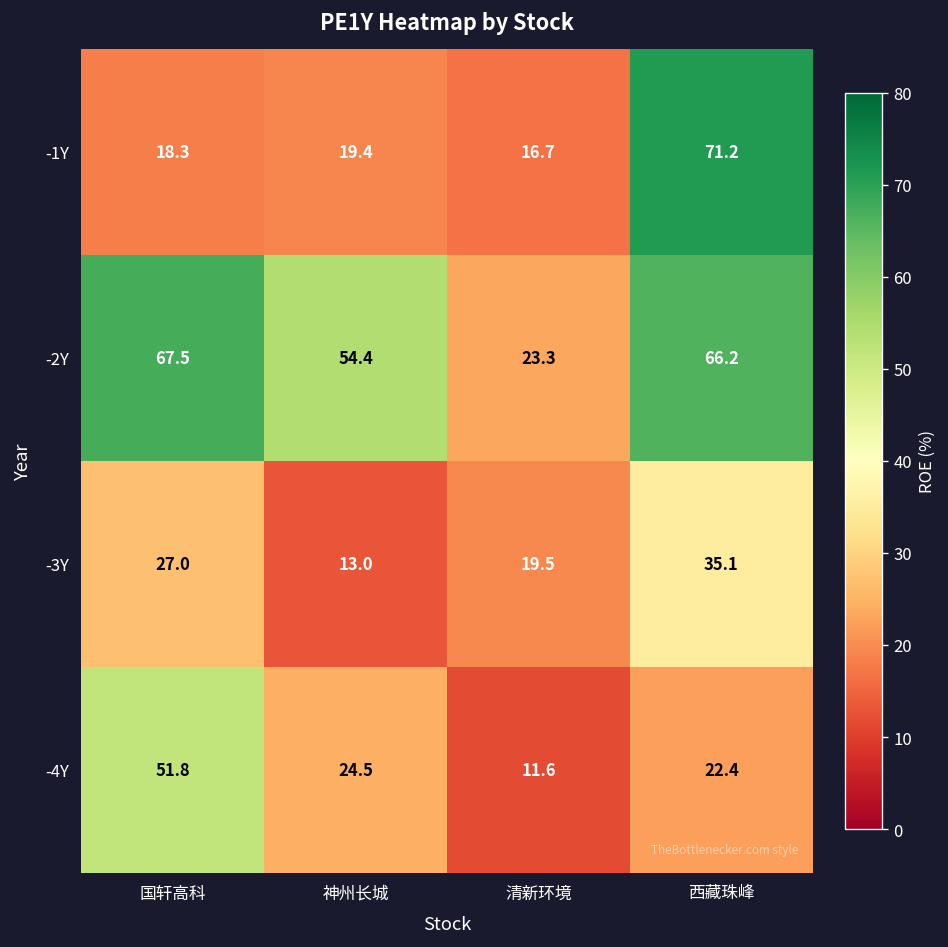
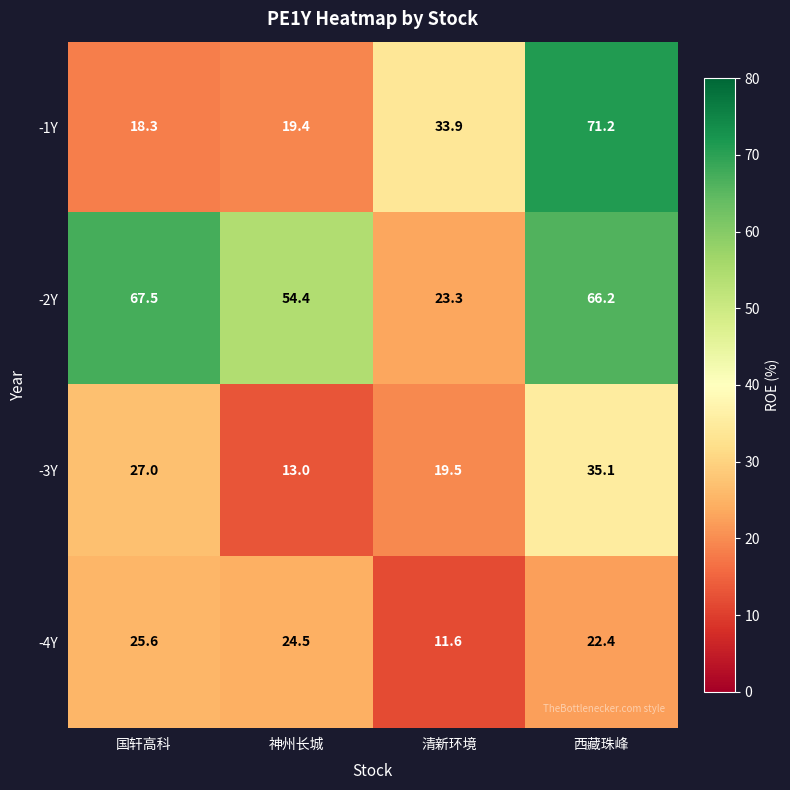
  {
    "-1Y": {
      "国轩高科": 18.3,
      "神州长城": 19.4,
-     "清新环境": 16.7,
+     "清新环境": 33.9,
      "西藏珠峰": 71.2
    },
    "-2Y": {
      "国轩高科": 67.5,
      "神州长城": 54.4,
      "清新环境": 23.3,
      "西藏珠峰": 66.2
    },
    "-3Y": {
      "国轩高科": 27.0,
      "神州长城": 13.0,
      "清新环境": 19.5,
      "西藏珠峰": 35.1
    },
    "-4Y": {
-     "国轩高科": 51.8,
+     "国轩高科": 25.6,
      "神州长城": 24.5,
      "清新环境": 11.6
    }
  }
